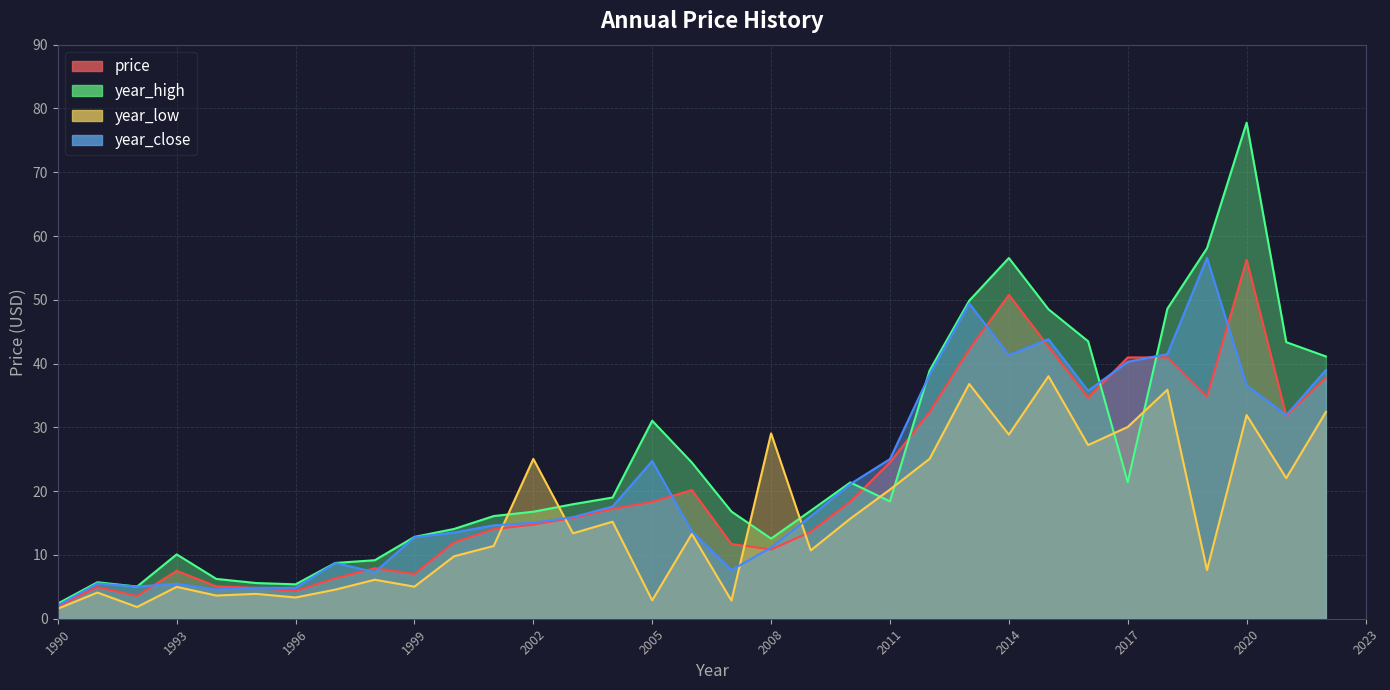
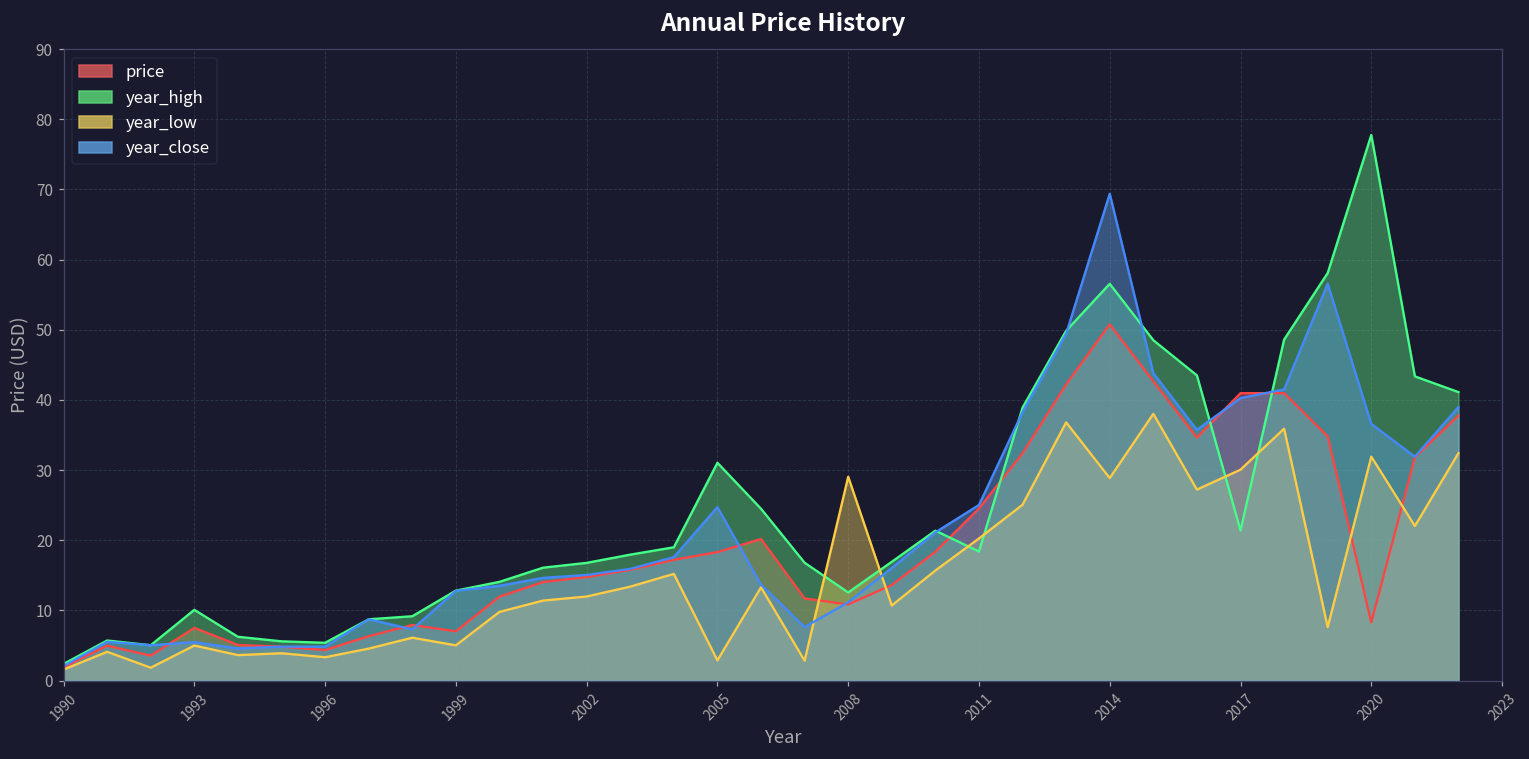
  {
    "price": {
      "1993": 8,
      "1996": 4,
      "1999": 7,
      "2005": 18,
      "2011": 25,
      "2014": 51,
      "2017": 41,
-     "2020": 56
+     "2020": 8
    },
    "year_high": {
      "1993": 10,
      "1996": 5,
      "2002": 17,
      "2005": 31,
      "2008": 13,
      "2011": 18,
      "2014": 57,
      "2017": 21,
      "2020": 78
    },
    "year_low": {
      "1993": 5,
      "1996": 3,
      "1999": 5,
-     "2002": 25,
+     "2002": 12,
      "2005": 3,
      "2008": 29,
      "2011": 20,
      "2014": 29,
      "2017": 30,
      "2020": 32
    },
    "year_close": {
      "1993": 5,
      "1996": 5,
      "2005": 25,
      "2011": 25,
-     "2014": 41,
+     "2014": 69,
      "2017": 40,
      "2020": 37
    }
  }
